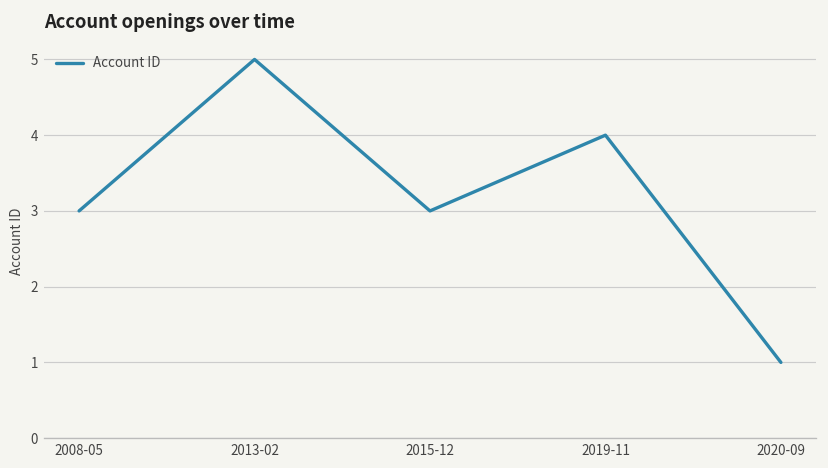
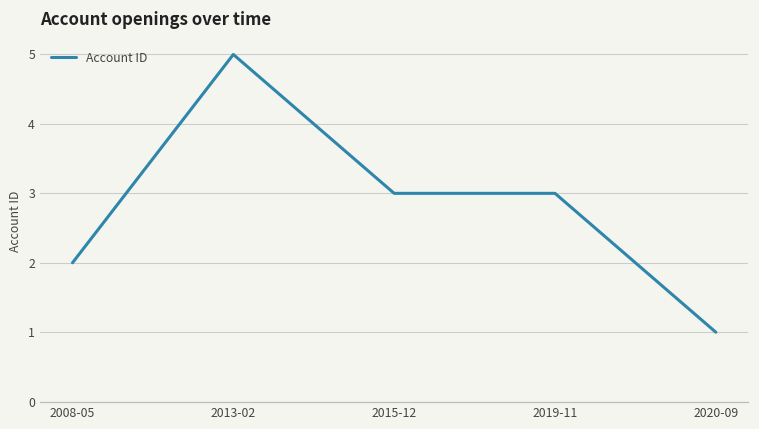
  {
-   "2008-05": 3,
+   "2008-05": 2,
    "2013-02": 5,
    "2015-12": 3,
-   "2019-11": 4,
+   "2019-11": 3,
    "2020-09": 1
  }
